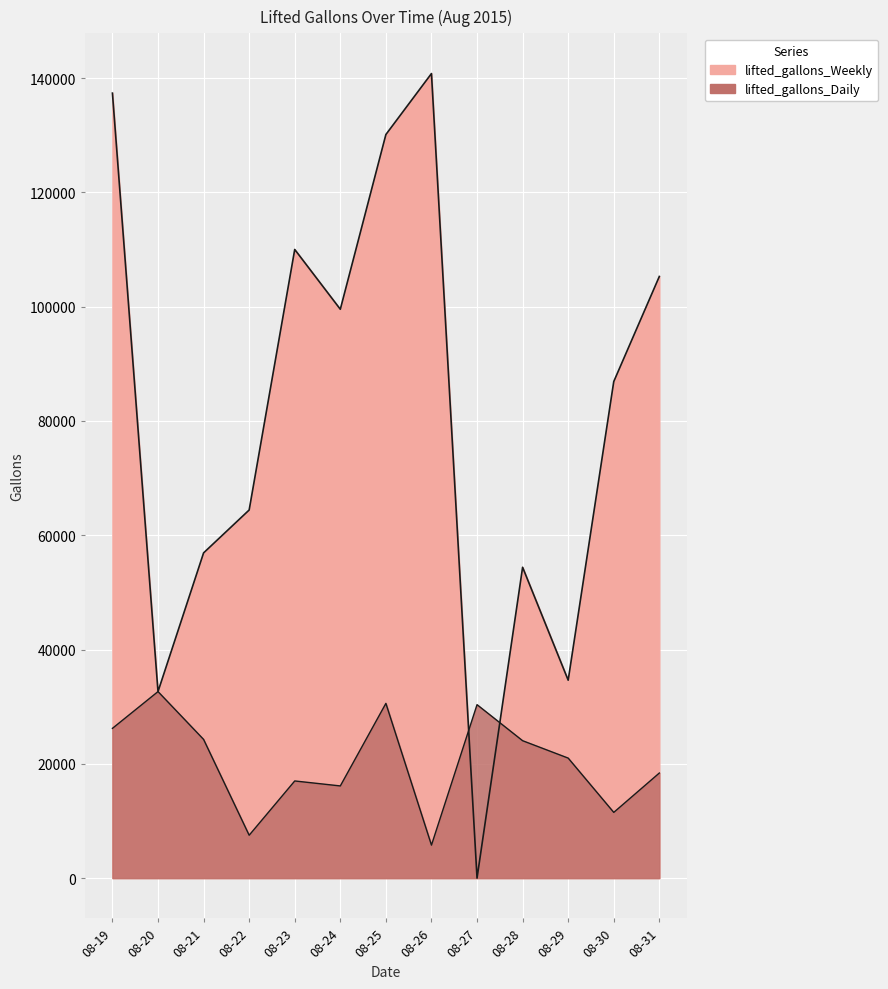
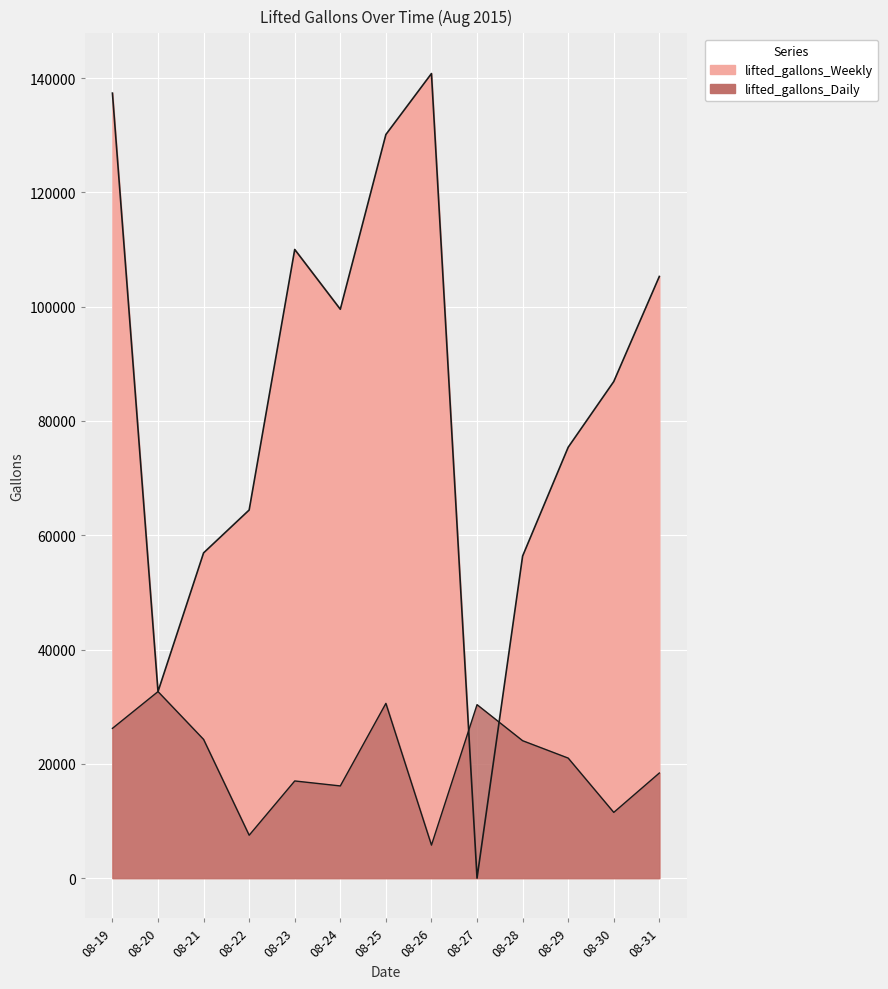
  {
    "lifted_gallons_Weekly": {
      "08-19": 137000,
      "08-21": 57000,
      "08-22": 64000,
      "08-23": 110000,
      "08-24": 100000,
      "08-25": 130000,
      "08-26": 141000,
      "08-27": 0,
-     "08-28": 54000,
-     "08-29": 35000,
+     "08-28": 56000,
+     "08-29": 75000,
      "08-30": 87000,
      "08-31": 105000
    },
    "lifted_gallons_Daily": {
      "08-19": 26000,
      "08-21": 24000,
      "08-22": 8000,
      "08-23": 17000,
      "08-24": 16000,
      "08-25": 31000,
      "08-26": 6000,
      "08-27": 30000,
      "08-28": 24000,
      "08-29": 21000,
      "08-30": 12000,
      "08-31": 18000
    }
  }
